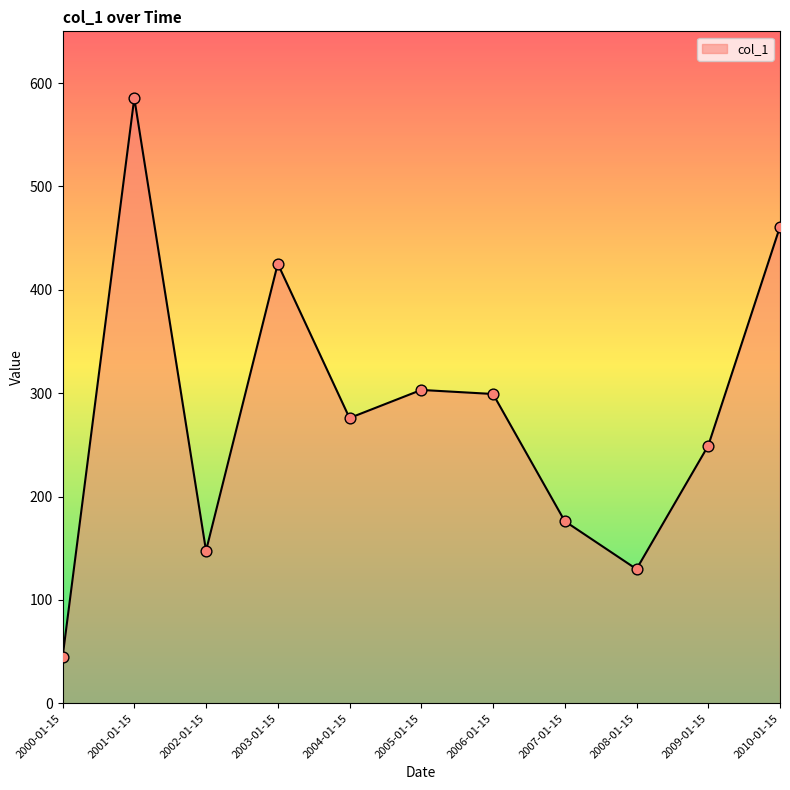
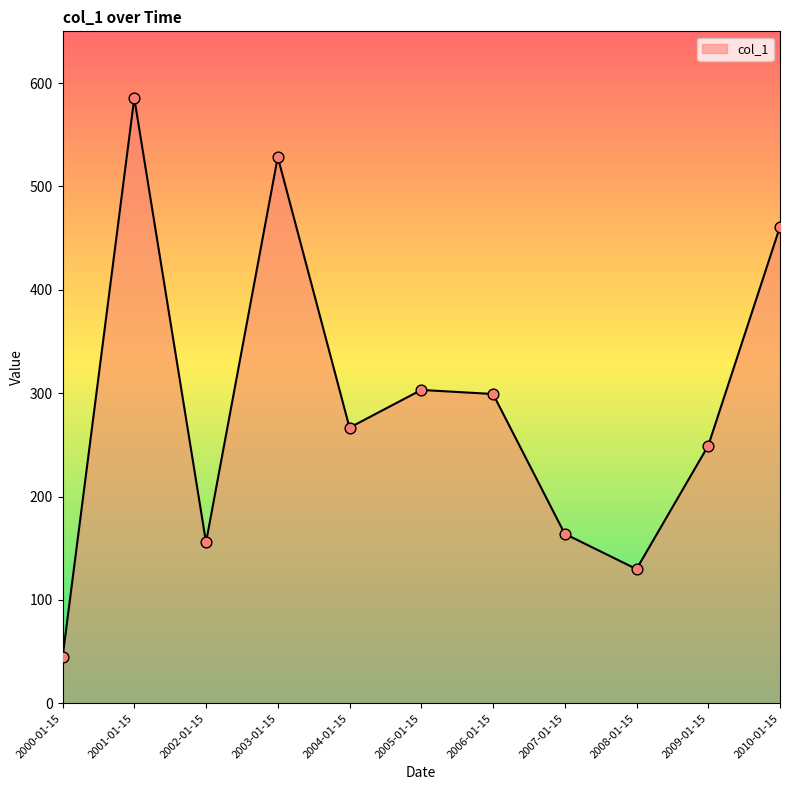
  {
    "2000-01-15": 44,
    "2001-01-15": 585,
-   "2002-01-15": 148,
-   "2003-01-15": 425,
-   "2004-01-15": 276,
+   "2002-01-15": 156,
+   "2003-01-15": 528,
+   "2004-01-15": 267,
    "2005-01-15": 303,
    "2006-01-15": 299,
-   "2007-01-15": 176,
+   "2007-01-15": 164,
    "2008-01-15": 130,
    "2009-01-15": 249,
    "2010-01-15": 461
  }
